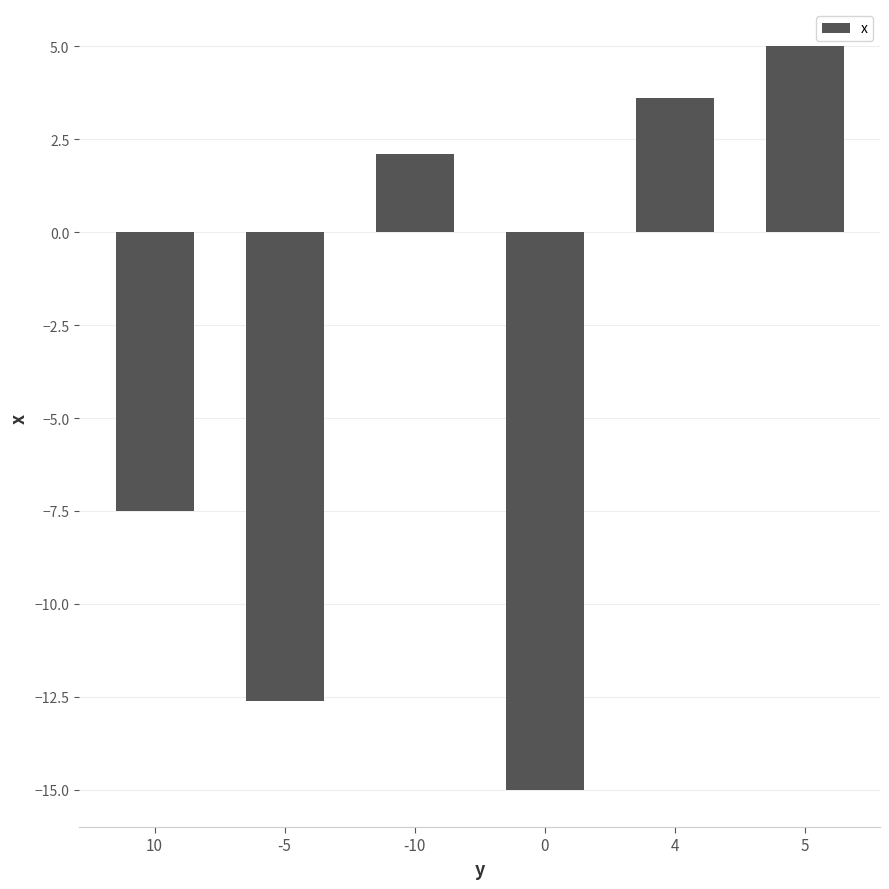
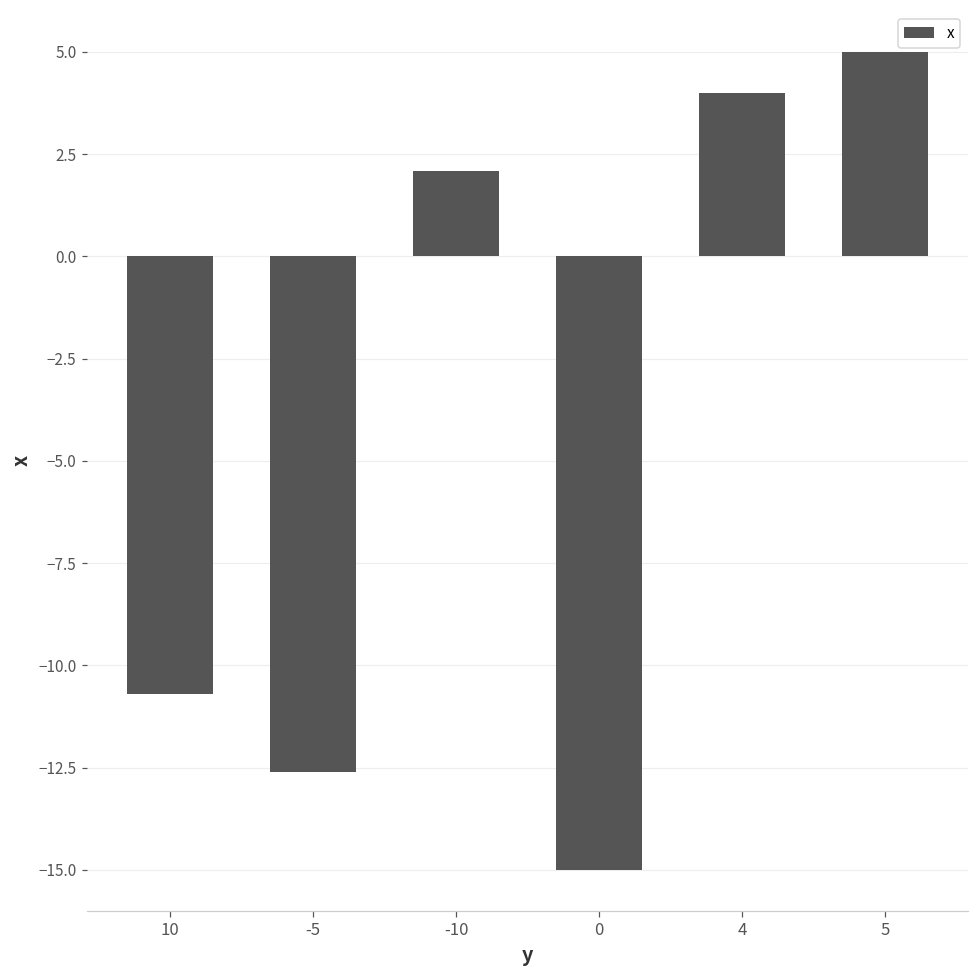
  {
-   "10": -7.5,
+   "10": -10.7,
    "-5": -12.6,
    "-10": 2.1,
    "0": -15.0,
-   "4": 3.6,
+   "4": 4.0,
    "5": 5.0
  }
